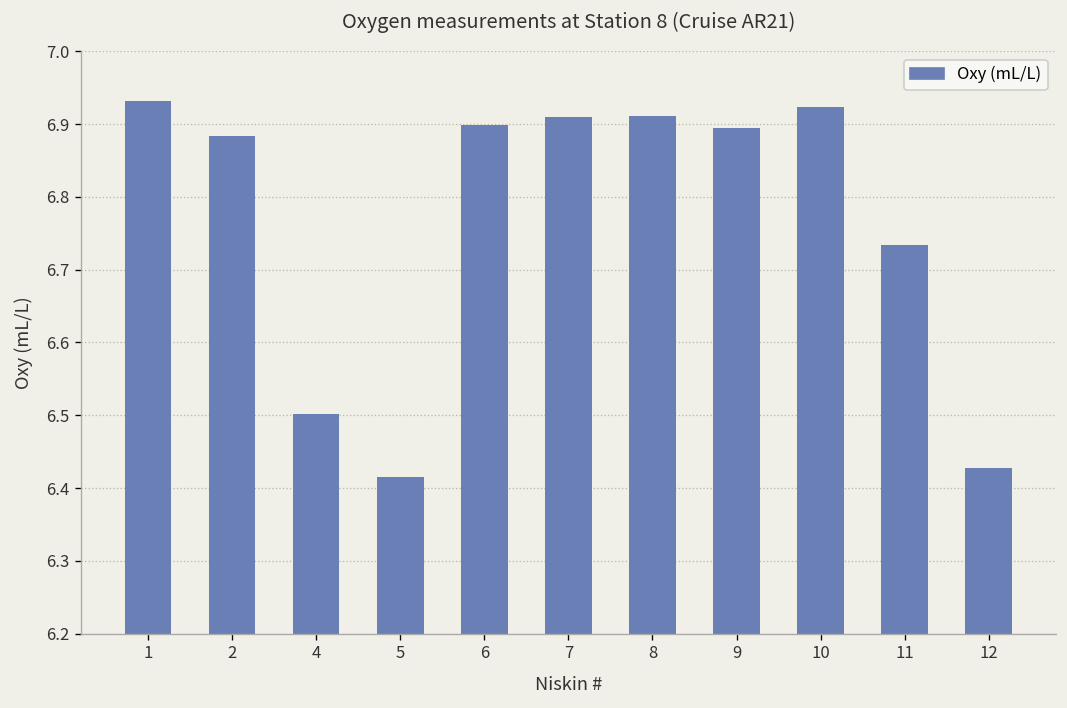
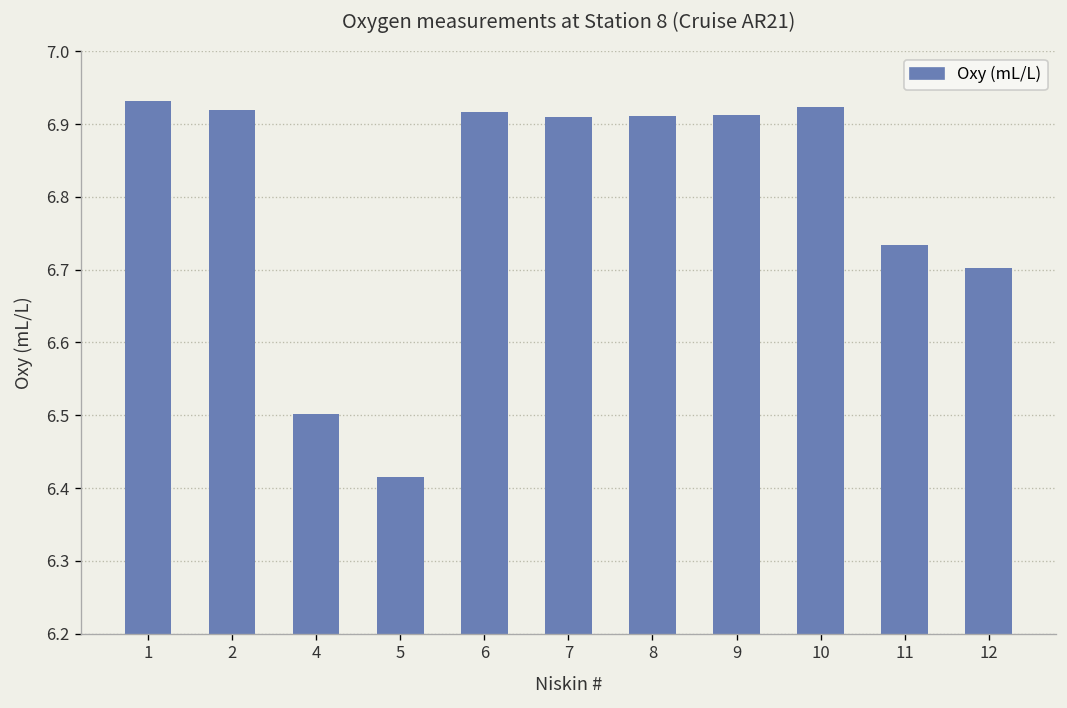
  {
    "1": 6.93,
-   "2": 6.88,
+   "2": 6.92,
    "4": 6.50,
    "5": 6.42,
-   "6": 6.90,
+   "6": 6.92,
    "7": 6.91,
    "8": 6.91,
-   "9": 6.89,
+   "9": 6.91,
    "10": 6.92,
    "11": 6.73,
-   "12": 6.43
+   "12": 6.70
  }
